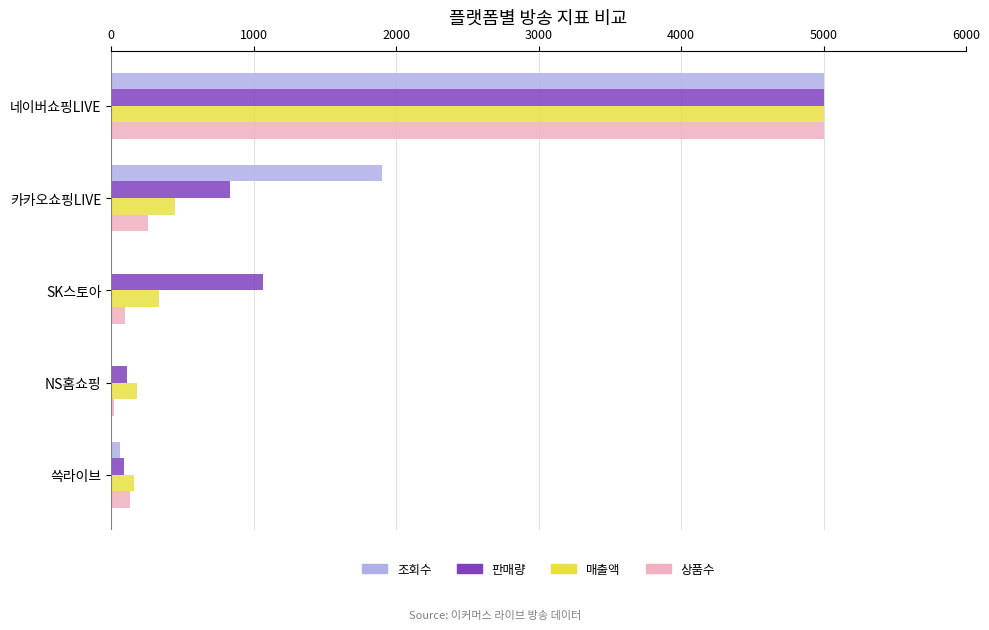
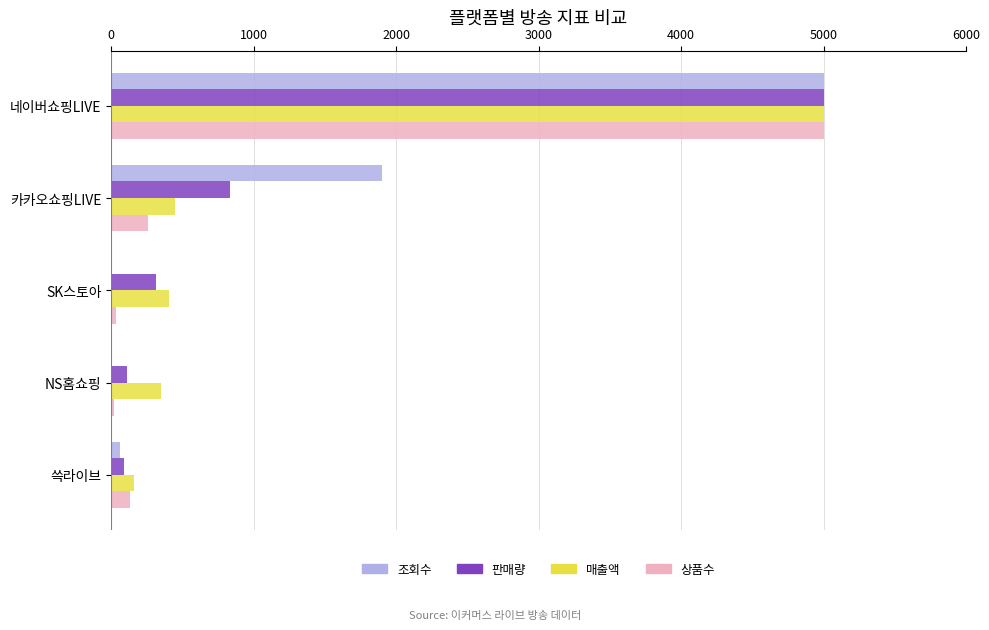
  {
    "조회수": {
      "네이버쇼핑LIVE": 5000,
      "카카오쇼핑LIVE": 1900,
      "쓱라이브": 60
    },
    "판매량": {
      "네이버쇼핑LIVE": 5000,
      "카카오쇼핑LIVE": 840,
-     "SK스토아": 1070,
+     "SK스토아": 310,
      "NS홈쇼핑": 110,
      "쓱라이브": 90
    },
    "매출액": {
      "네이버쇼핑LIVE": 5000,
      "카카오쇼핑LIVE": 450,
-     "SK스토아": 340,
-     "NS홈쇼핑": 190,
+     "SK스토아": 410,
+     "NS홈쇼핑": 350,
      "쓱라이브": 160
    },
    "상품수": {
      "네이버쇼핑LIVE": 5000,
      "카카오쇼핑LIVE": 260,
-     "SK스토아": 100,
+     "SK스토아": 40,
      "NS홈쇼핑": 20,
      "쓱라이브": 130
    }
  }
